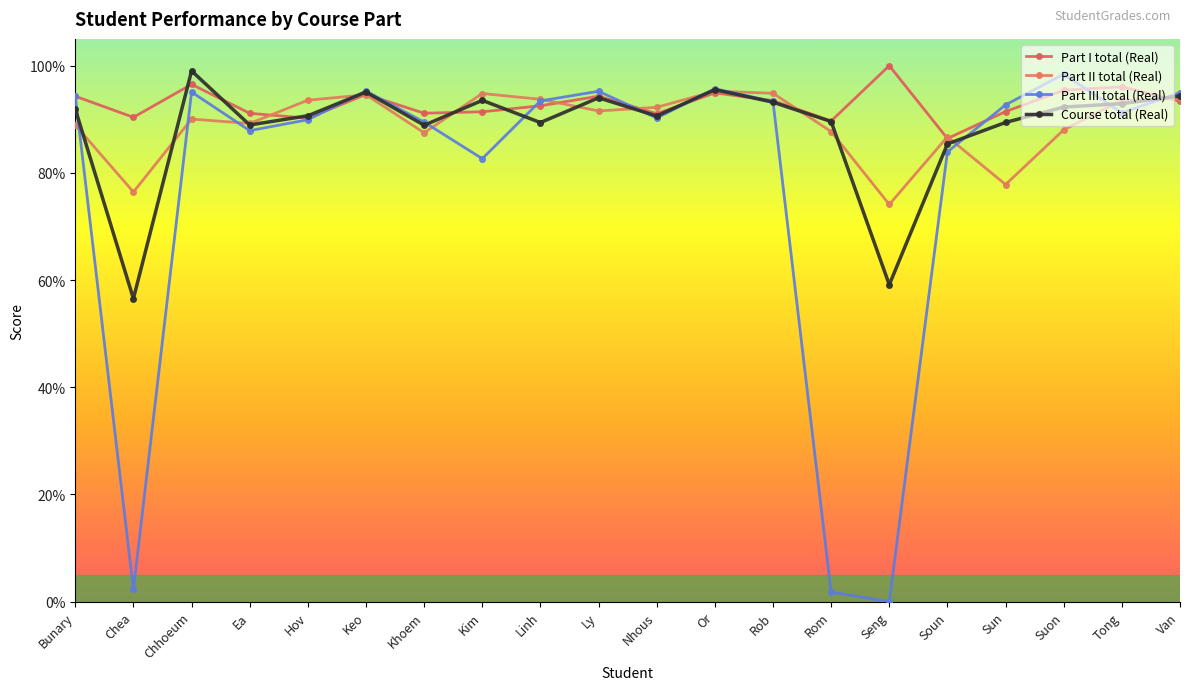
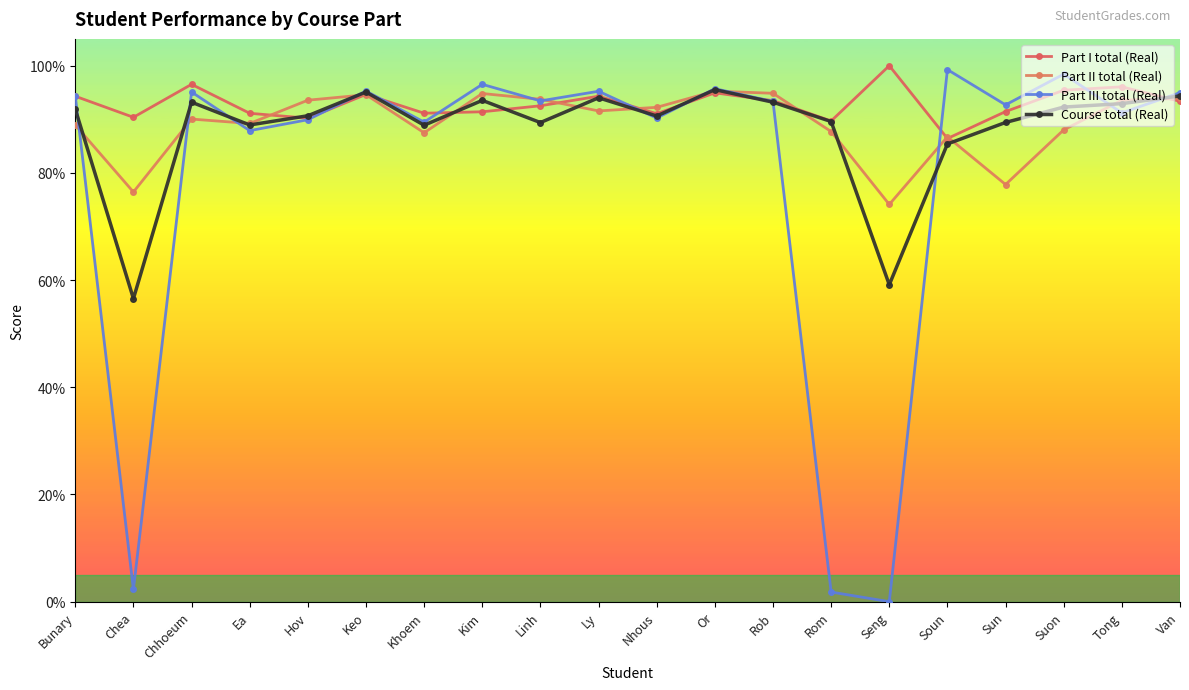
  {
    "Part III total (Real)": {
      "Chhoeum": "95%",
      "Ea": "88%",
      "Khoem": "89%",
-     "Kim": "83%",
+     "Kim": "97%",
      "Ly": "95%",
-     "Soun": "84%",
+     "Soun": "99%",
      "Sun": "93%",
      "Van": "95%"
    },
    "Course total (Real)": {
      "Bunary": "92%",
      "Chea": "57%",
-     "Chhoeum": "99%",
+     "Chhoeum": "93%",
      "Khoem": "89%",
      "Kim": "94%",
      "Linh": "89%",
      "Seng": "59%",
      "Soun": "85%",
      "Sun": "89%"
    }
  }
